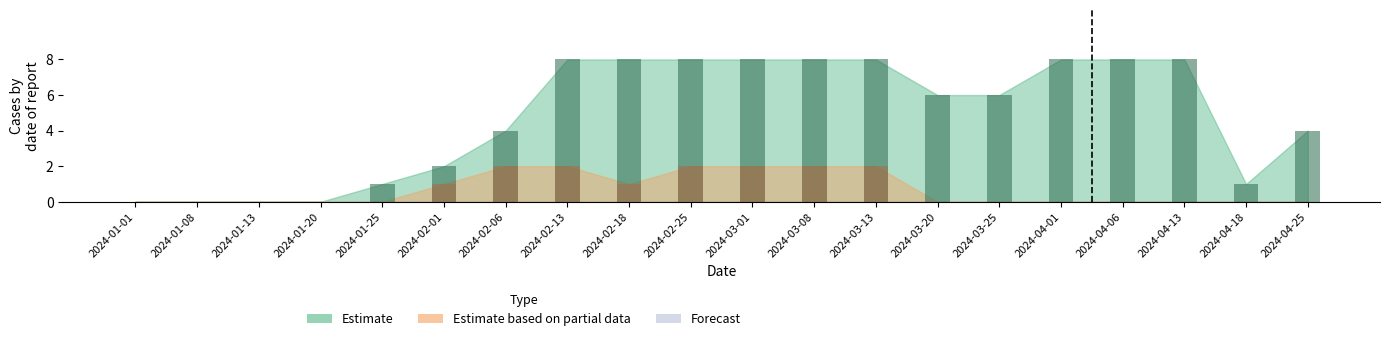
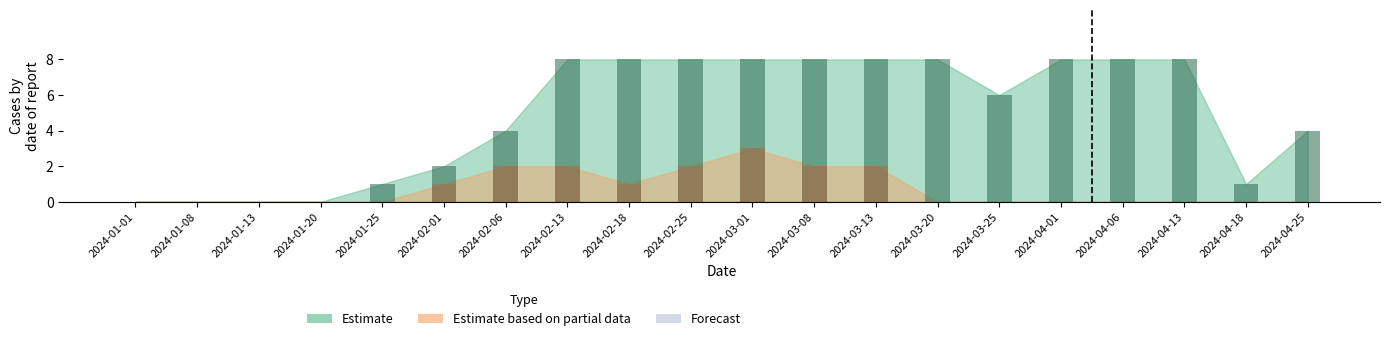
  {
    "Estimate": {
      "2024-01-01": 0,
      "2024-01-08": 0,
      "2024-01-13": 0,
      "2024-01-20": 0,
      "2024-01-25": 1,
      "2024-02-01": 2,
      "2024-02-06": 4,
      "2024-02-13": 8,
      "2024-02-18": 8,
      "2024-02-25": 8,
      "2024-03-01": 8,
      "2024-03-08": 8,
      "2024-03-13": 8,
-     "2024-03-20": 6,
+     "2024-03-20": 8,
      "2024-03-25": 6,
      "2024-04-01": 8,
      "2024-04-06": 8,
      "2024-04-13": 8,
      "2024-04-18": 1,
      "2024-04-25": 4
    },
    "Estimate based on partial data": {
      "2024-01-01": 0,
      "2024-01-08": 0,
      "2024-01-13": 0,
      "2024-01-20": 0,
      "2024-01-25": 0,
      "2024-02-01": 1,
      "2024-02-06": 2,
      "2024-02-13": 2,
      "2024-02-18": 1,
      "2024-02-25": 2,
-     "2024-03-01": 2,
+     "2024-03-01": 3,
      "2024-03-08": 2,
      "2024-03-13": 2,
      "2024-03-20": 0,
      "2024-03-25": 0,
      "2024-04-01": 0,
      "2024-04-06": 0,
      "2024-04-13": 0,
      "2024-04-18": 0,
      "2024-04-25": 0
    },
    "Forecast": {
      "2024-02-01": 0,
      "2024-02-06": 0,
      "2024-02-13": 0,
      "2024-02-18": 0,
      "2024-02-25": 0,
      "2024-03-01": 0,
      "2024-03-08": 0,
      "2024-03-13": 0
    }
  }
